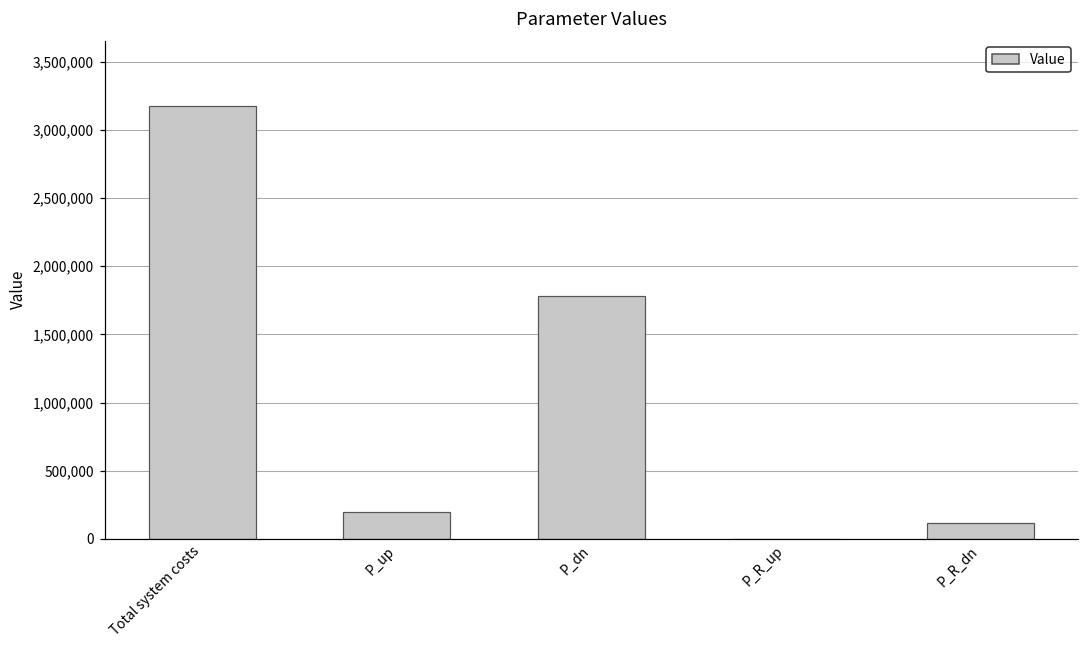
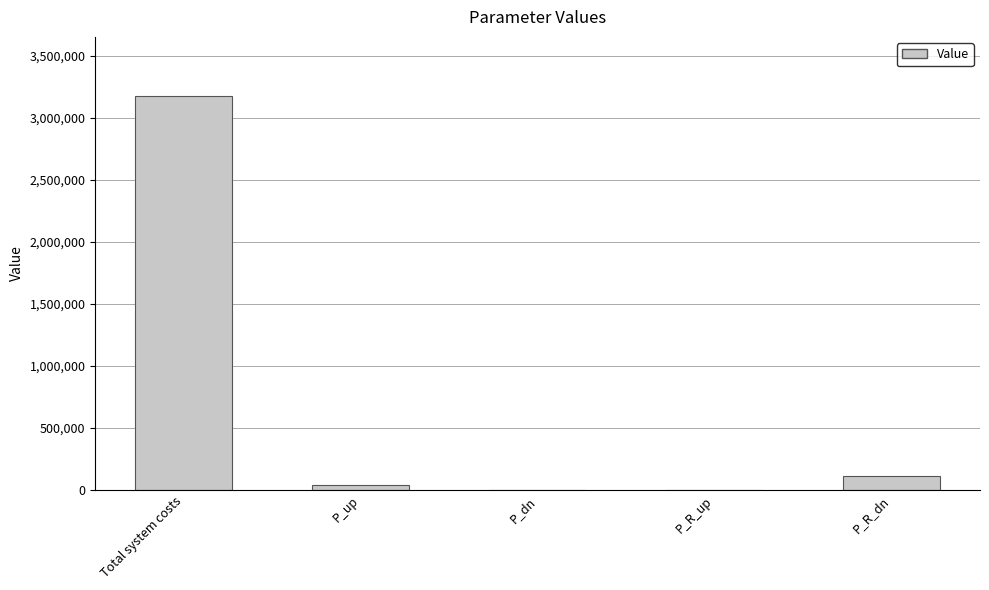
  {
    "Total system costs": "3,180,000",
-   "P_up": "200,000",
-   "P_dn": "1,780,000",
+   "P_up": "40,000",
+   "P_dn": "0",
    "P_R_up": "0",
    "P_R_dn": "120,000"
  }
